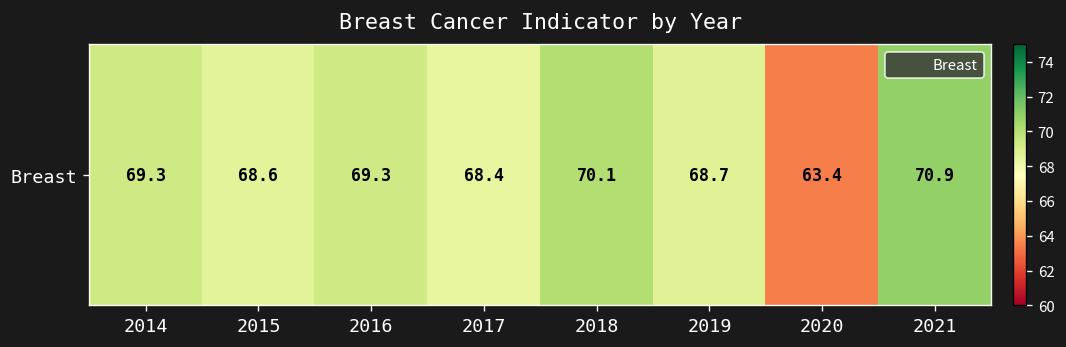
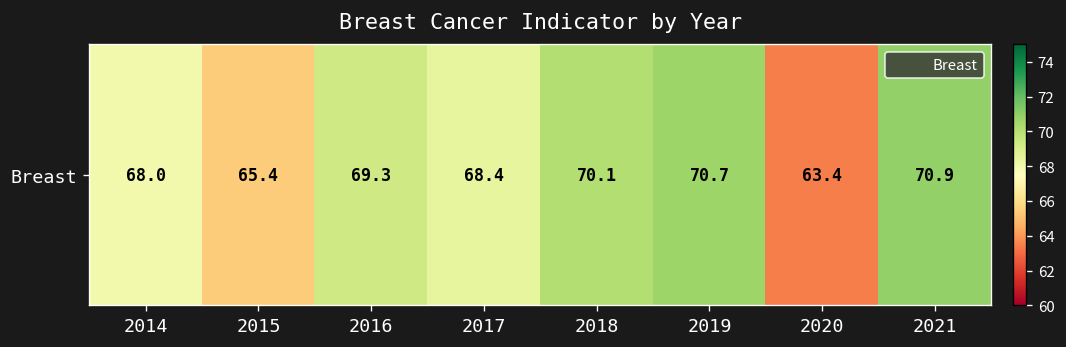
  {
    "Breast": {
-     "2014": 69.3,
-     "2015": 68.6,
+     "2014": 68.0,
+     "2015": 65.4,
      "2016": 69.3,
      "2017": 68.4,
      "2018": 70.1,
-     "2019": 68.7,
+     "2019": 70.7,
      "2020": 63.4,
      "2021": 70.9
    }
  }
